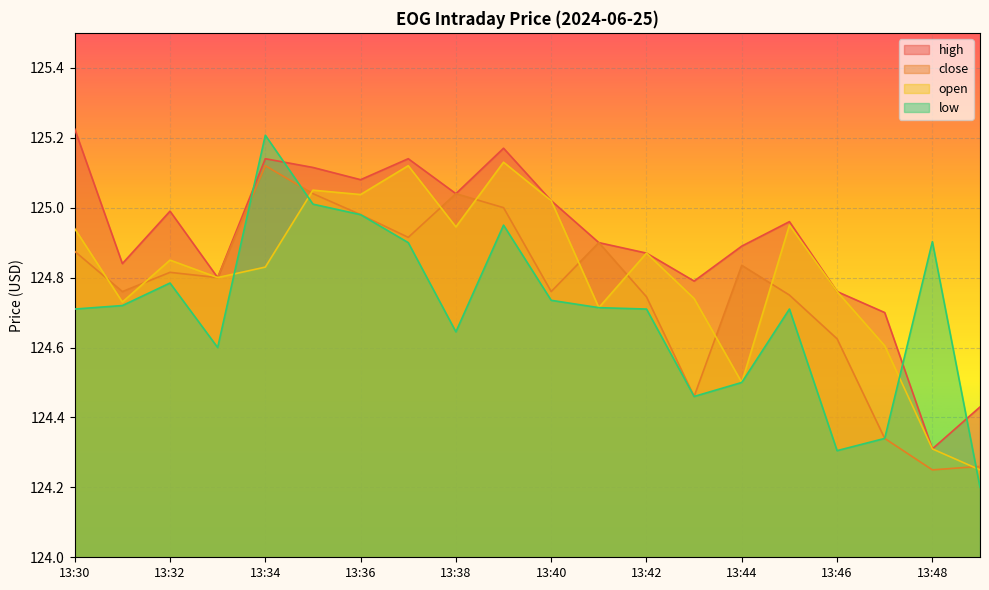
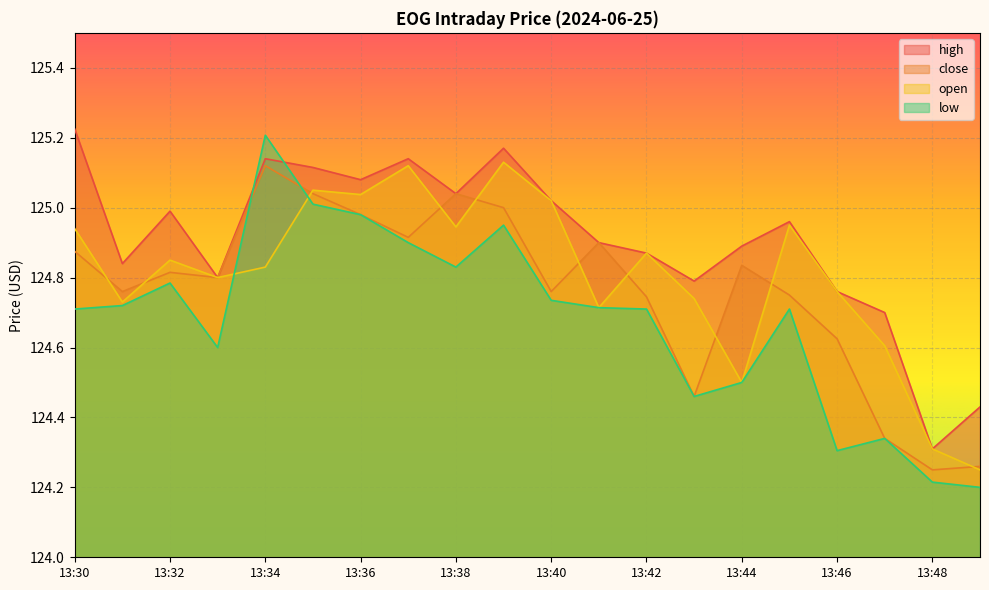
  {
    "low": {
      "13:30": 124.71,
      "13:32": 124.78,
      "13:34": 125.21,
-     "13:38": 124.64,
+     "13:38": 124.83,
      "13:40": 124.74,
      "13:42": 124.71,
      "13:46": 124.31,
-     "13:48": 124.90
+     "13:48": 124.21
    }
  }
